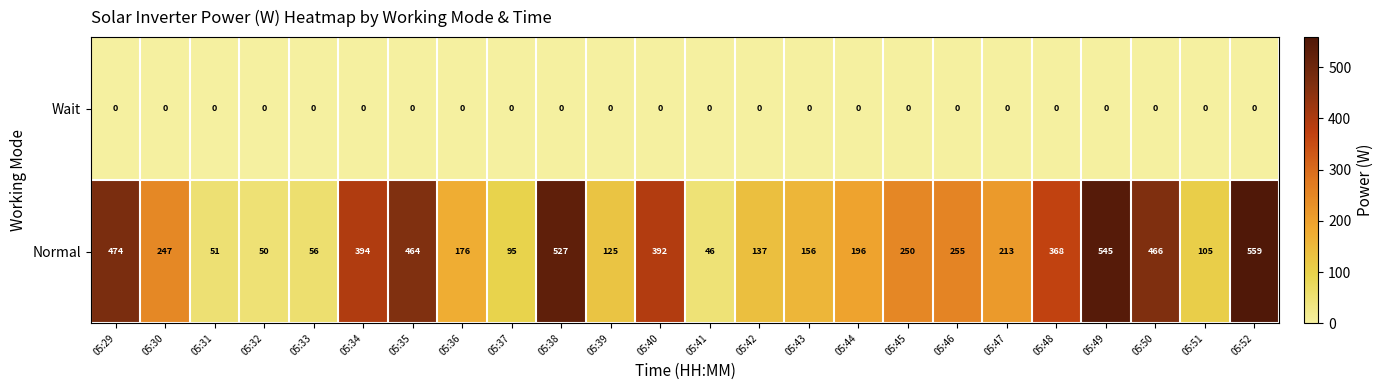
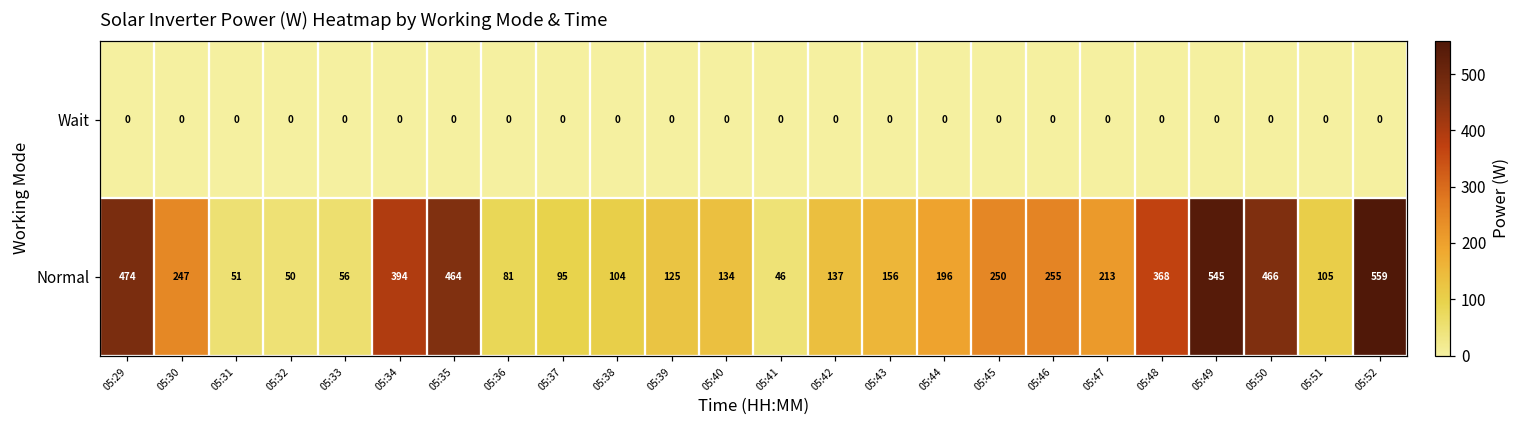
  {
    "Wait": {
      "05:29": 0,
      "05:30": 0,
      "05:31": 0,
      "05:32": 0,
      "05:33": 0,
      "05:34": 0,
      "05:35": 0,
      "05:36": 0,
      "05:37": 0,
      "05:38": 0,
      "05:39": 0,
      "05:40": 0,
      "05:41": 0,
      "05:42": 0,
      "05:43": 0,
      "05:44": 0,
      "05:45": 0,
      "05:46": 0,
      "05:47": 0,
      "05:48": 0,
      "05:49": 0,
      "05:50": 0,
      "05:51": 0,
      "05:52": 0
    },
    "Normal": {
      "05:29": 474,
      "05:30": 247,
      "05:31": 51,
      "05:32": 50,
      "05:33": 56,
      "05:34": 394,
      "05:35": 464,
-     "05:36": 176,
+     "05:36": 81,
      "05:37": 95,
-     "05:38": 527,
+     "05:38": 104,
      "05:39": 125,
-     "05:40": 392,
+     "05:40": 134,
      "05:41": 46,
      "05:42": 137,
      "05:43": 156,
      "05:44": 196,
      "05:45": 250,
      "05:46": 255,
      "05:47": 213,
      "05:48": 368,
      "05:49": 545,
      "05:50": 466,
      "05:51": 105,
      "05:52": 559
    }
  }
